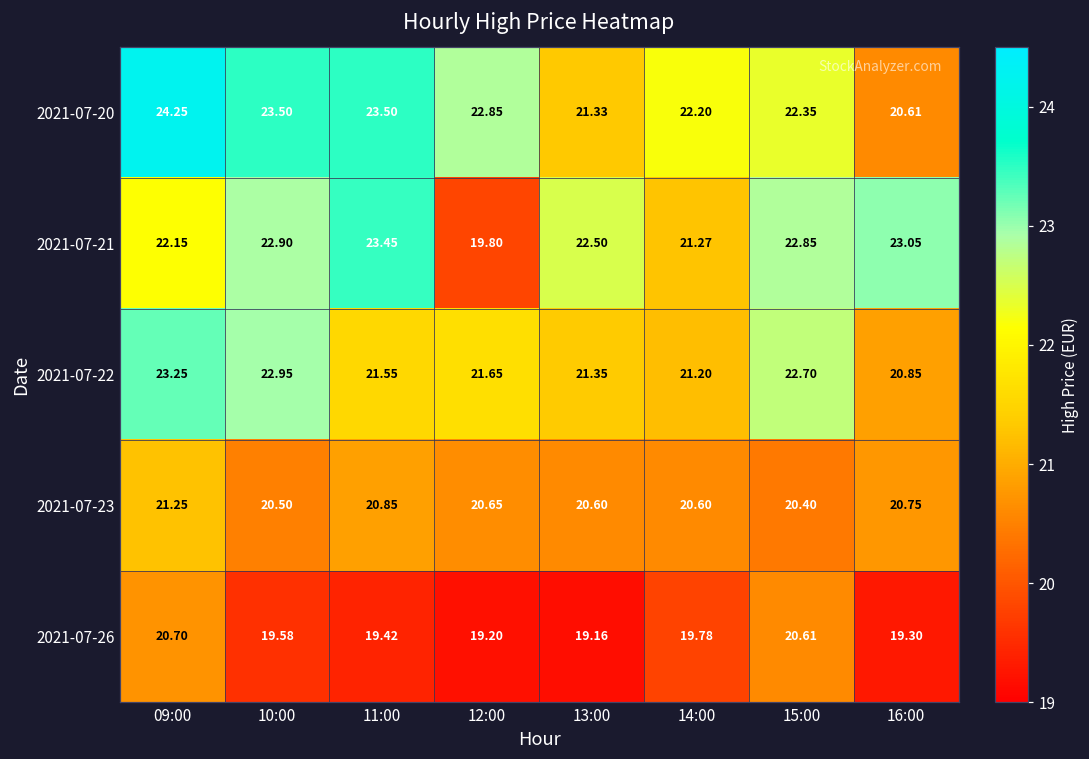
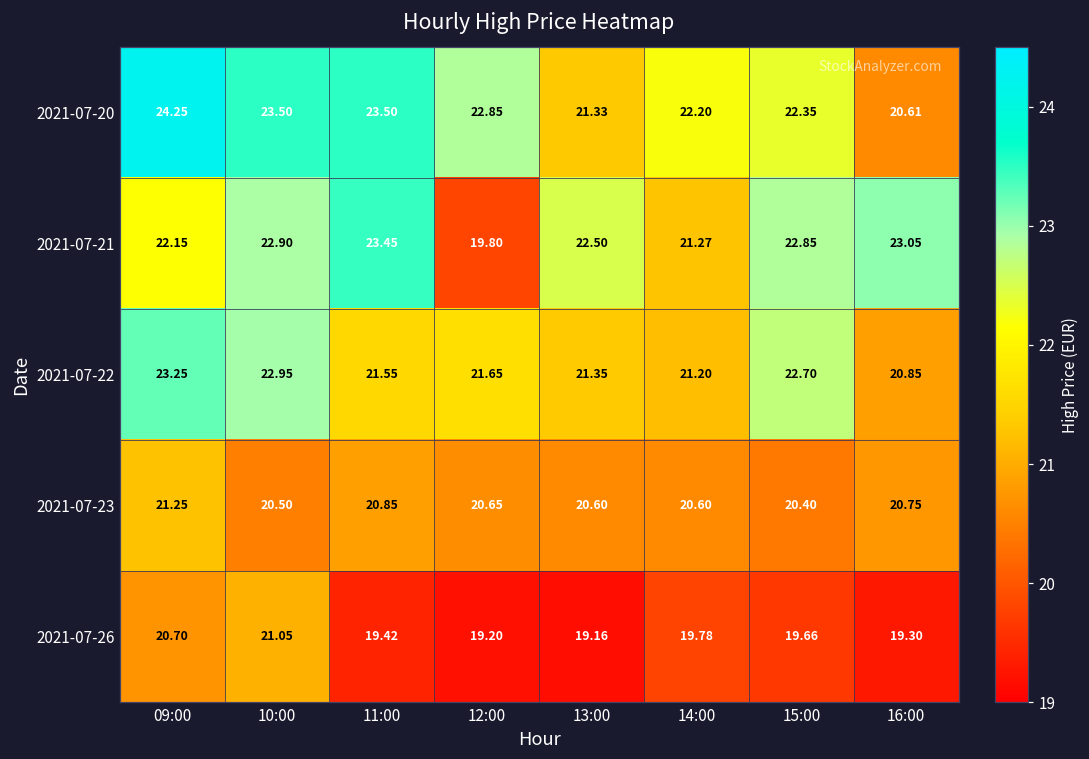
  {
    "2021-07-20": {
      "09:00": 24.25,
      "10:00": 23.50,
      "11:00": 23.50,
      "12:00": 22.85,
      "13:00": 21.33,
      "14:00": 22.20,
      "15:00": 22.35
    },
    "2021-07-21": {
      "09:00": 22.15,
      "10:00": 22.90,
      "11:00": 23.45,
      "12:00": 19.80,
      "13:00": 22.50,
      "14:00": 21.27,
      "15:00": 22.85,
      "16:00": 23.05
    },
    "2021-07-22": {
      "09:00": 23.25,
      "10:00": 22.95,
      "11:00": 21.55,
      "12:00": 21.65,
      "13:00": 21.35,
      "14:00": 21.20,
      "15:00": 22.70,
      "16:00": 20.85
    },
    "2021-07-23": {
      "09:00": 21.25,
      "10:00": 20.50,
      "11:00": 20.85,
      "12:00": 20.65,
      "13:00": 20.60,
      "14:00": 20.60,
      "15:00": 20.40,
      "16:00": 20.75
    },
    "2021-07-26": {
      "09:00": 20.70,
-     "10:00": 19.58,
+     "10:00": 21.05,
      "11:00": 19.42,
      "12:00": 19.20,
      "13:00": 19.16,
      "14:00": 19.78,
-     "15:00": 20.61,
+     "15:00": 19.66,
      "16:00": 19.30
    }
  }
